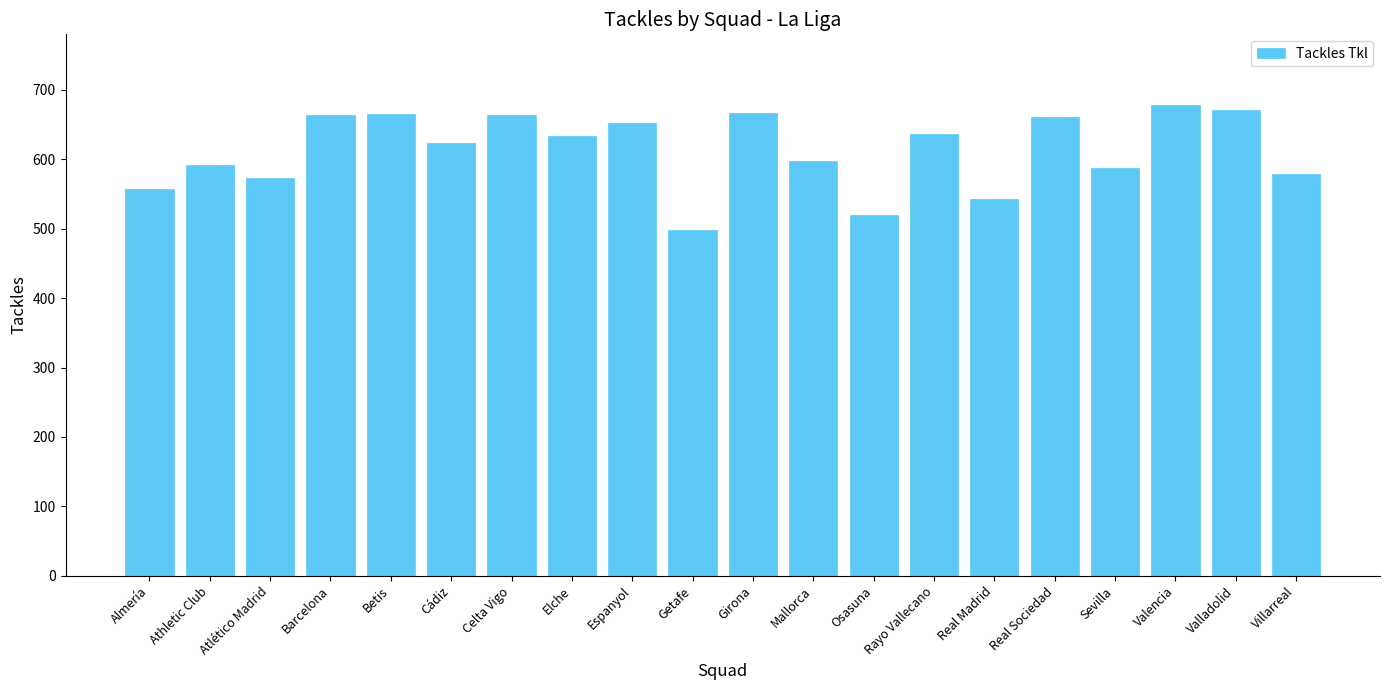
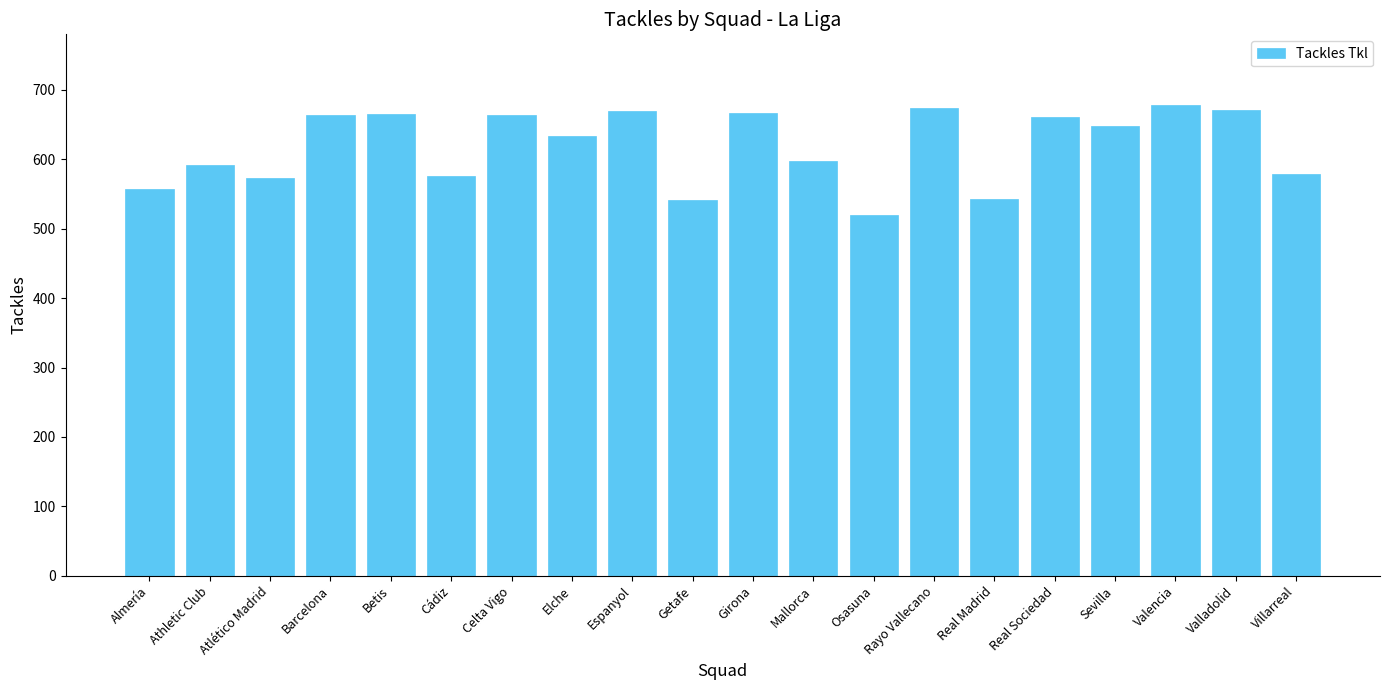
  {
    "Almería": 560,
    "Athletic Club": 590,
    "Atlético Madrid": 570,
    "Barcelona": 660,
    "Betis": 670,
-   "Cádiz": 620,
+   "Cádiz": 580,
    "Celta Vigo": 660,
    "Elche": 630,
-   "Espanyol": 650,
-   "Getafe": 500,
+   "Espanyol": 670,
+   "Getafe": 540,
    "Girona": 670,
    "Mallorca": 600,
    "Osasuna": 520,
-   "Rayo Vallecano": 640,
+   "Rayo Vallecano": 670,
    "Real Madrid": 540,
    "Real Sociedad": 660,
-   "Sevilla": 590,
+   "Sevilla": 650,
    "Valencia": 680,
    "Valladolid": 670,
    "Villarreal": 580
  }
